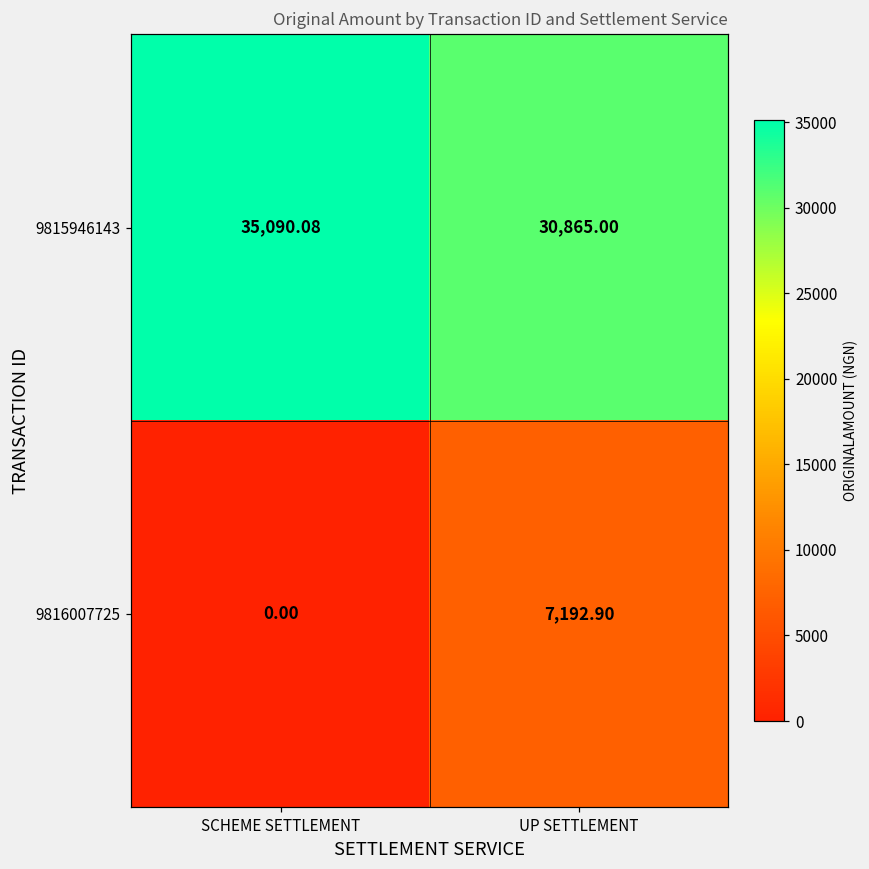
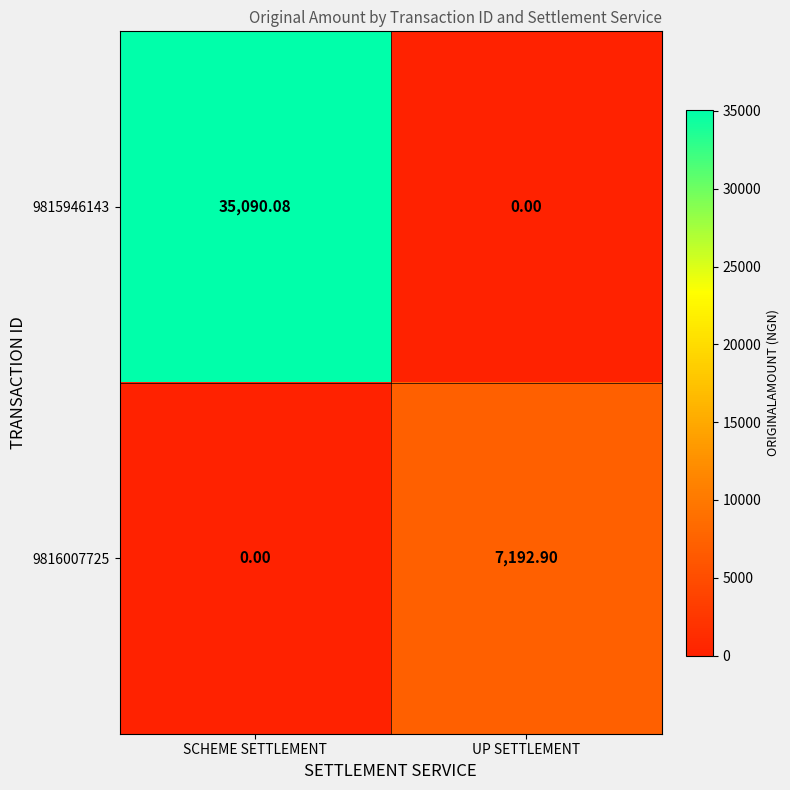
  {
    "9815946143": {
      "SCHEME SETTLEMENT": "35,090.08",
-     "UP SETTLEMENT": "30,865.00"
+     "UP SETTLEMENT": "0.00"
    },
    "9816007725": {
      "SCHEME SETTLEMENT": "0.00",
      "UP SETTLEMENT": "7,192.90"
    }
  }
